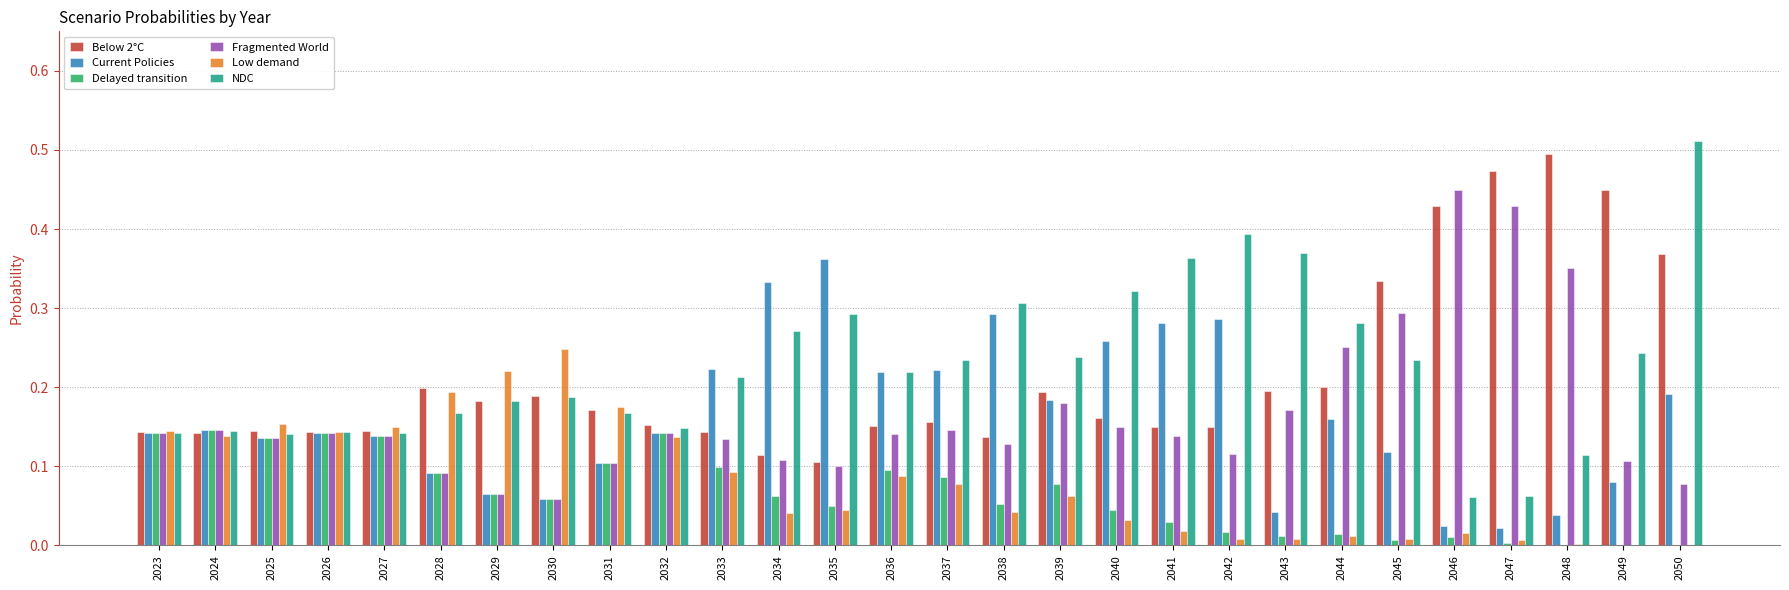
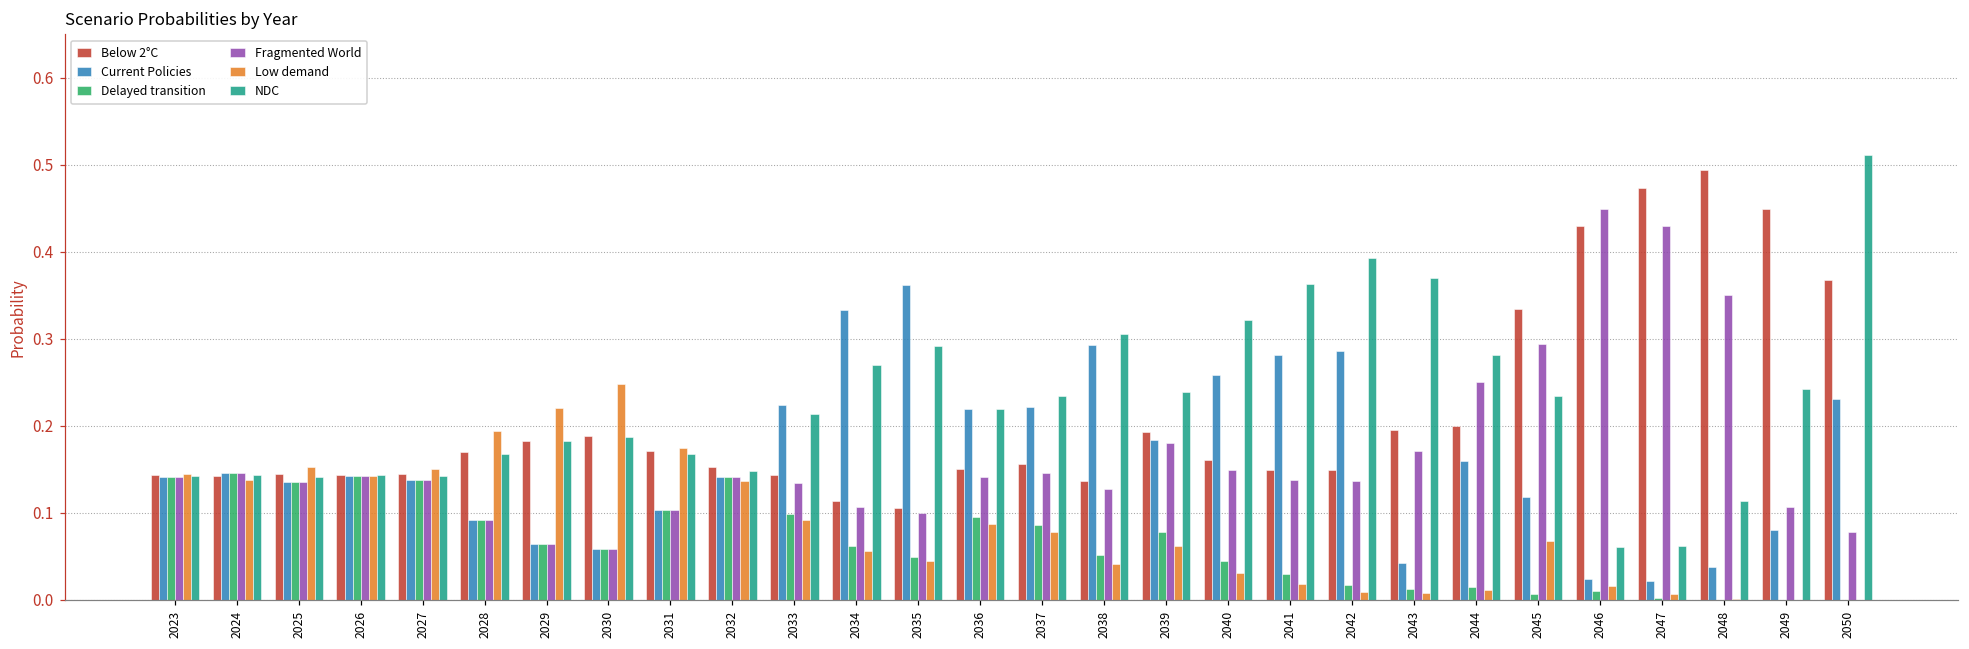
  {
    "Below 2°C": {
      "2023": 0.14,
      "2024": 0.14,
      "2025": 0.15,
      "2026": 0.14,
      "2027": 0.14,
-     "2028": 0.20,
+     "2028": 0.17,
      "2029": 0.18,
      "2030": 0.19,
      "2031": 0.17,
      "2032": 0.15,
      "2033": 0.14,
      "2034": 0.11,
      "2035": 0.11,
      "2036": 0.15,
      "2037": 0.16,
      "2038": 0.14,
      "2039": 0.19,
      "2040": 0.16,
      "2041": 0.15,
      "2042": 0.15,
      "2043": 0.19,
      "2044": 0.20,
      "2045": 0.33,
      "2046": 0.43,
      "2047": 0.47,
      "2048": 0.49,
      "2049": 0.45,
      "2050": 0.37
    },
    "Current Policies": {
      "2023": 0.14,
      "2024": 0.15,
      "2025": 0.14,
      "2026": 0.14,
      "2027": 0.14,
      "2028": 0.09,
      "2029": 0.06,
      "2030": 0.06,
      "2031": 0.10,
      "2032": 0.14,
      "2033": 0.22,
      "2034": 0.33,
      "2035": 0.36,
      "2036": 0.22,
      "2037": 0.22,
      "2038": 0.29,
      "2039": 0.18,
      "2040": 0.26,
      "2041": 0.28,
      "2042": 0.29,
      "2043": 0.04,
      "2044": 0.16,
      "2045": 0.12,
      "2046": 0.02,
      "2047": 0.02,
      "2048": 0.04,
      "2049": 0.08,
-     "2050": 0.19
+     "2050": 0.23
    },
    "Fragmented World": {
      "2023": 0.14,
      "2024": 0.15,
      "2025": 0.14,
      "2026": 0.14,
      "2027": 0.14,
      "2028": 0.09,
      "2029": 0.06,
      "2030": 0.06,
      "2031": 0.10,
      "2032": 0.14,
      "2033": 0.13,
      "2034": 0.11,
      "2035": 0.10,
      "2036": 0.14,
      "2037": 0.15,
      "2038": 0.13,
      "2039": 0.18,
      "2040": 0.15,
      "2041": 0.14,
-     "2042": 0.12,
+     "2042": 0.14,
      "2043": 0.17,
      "2044": 0.25,
      "2045": 0.29,
      "2046": 0.45,
      "2047": 0.43,
      "2048": 0.35,
      "2049": 0.11,
      "2050": 0.08
    },
    "Low demand": {
      "2023": 0.14,
      "2024": 0.14,
      "2025": 0.15,
      "2026": 0.14,
      "2027": 0.15,
      "2028": 0.19,
      "2029": 0.22,
      "2030": 0.25,
      "2031": 0.17,
      "2032": 0.14,
      "2033": 0.09,
-     "2034": 0.04,
+     "2034": 0.06,
      "2035": 0.04,
      "2036": 0.09,
      "2037": 0.08,
      "2038": 0.04,
      "2039": 0.06,
      "2040": 0.03,
      "2041": 0.02,
      "2042": 0.01,
      "2043": 0.01,
      "2044": 0.01,
-     "2045": 0.01,
+     "2045": 0.07,
      "2046": 0.02,
      "2047": 0.01
    }
  }
